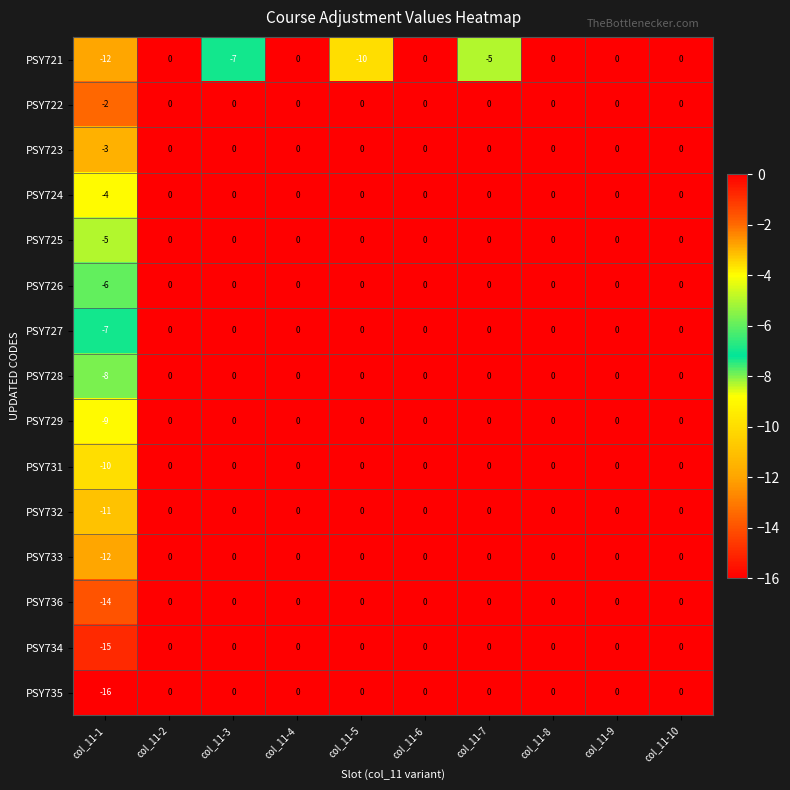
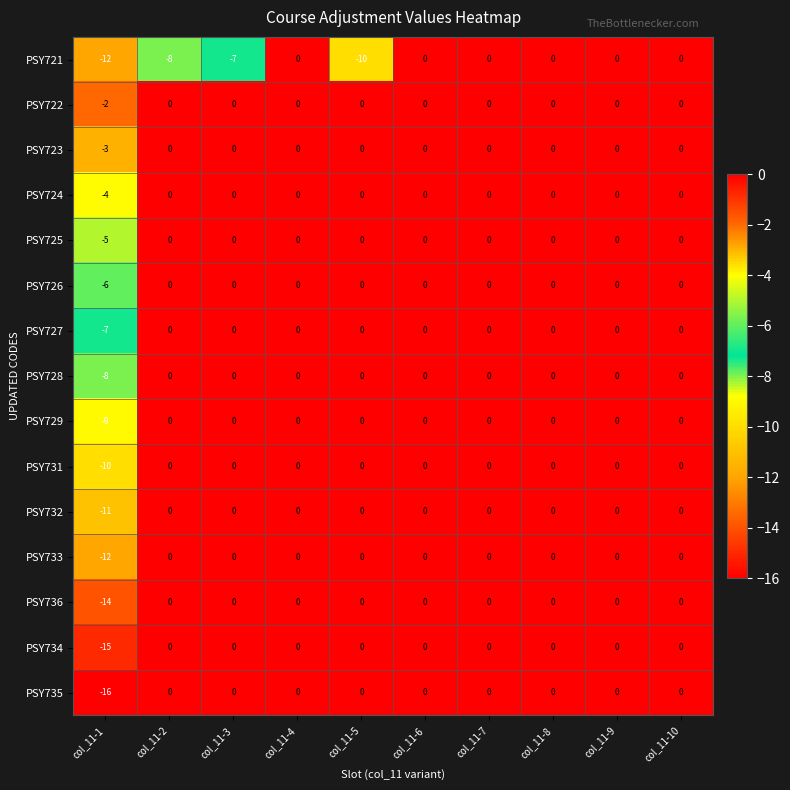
  {
    "PSY721": {
      "col_11-1": -12,
-     "col_11-2": 0,
+     "col_11-2": -8,
      "col_11-3": -7,
      "col_11-4": 0,
      "col_11-5": -10,
      "col_11-6": 0,
-     "col_11-7": -5,
+     "col_11-7": 0,
      "col_11-8": 0,
      "col_11-9": 0,
      "col_11-10": 0
    },
    "PSY722": {
      "col_11-1": -2,
      "col_11-2": 0,
      "col_11-3": 0,
      "col_11-4": 0,
      "col_11-5": 0,
      "col_11-6": 0,
      "col_11-7": 0,
      "col_11-8": 0,
      "col_11-9": 0,
      "col_11-10": 0
    },
    "PSY723": {
      "col_11-1": -3,
      "col_11-2": 0,
      "col_11-3": 0,
      "col_11-4": 0,
      "col_11-5": 0,
      "col_11-6": 0,
      "col_11-7": 0,
      "col_11-8": 0,
      "col_11-9": 0,
      "col_11-10": 0
    },
    "PSY724": {
      "col_11-1": -4,
      "col_11-2": 0,
      "col_11-3": 0,
      "col_11-4": 0,
      "col_11-5": 0,
      "col_11-6": 0,
      "col_11-7": 0,
      "col_11-8": 0,
      "col_11-9": 0,
      "col_11-10": 0
    },
    "PSY725": {
      "col_11-1": -5,
      "col_11-2": 0,
      "col_11-3": 0,
      "col_11-4": 0,
      "col_11-5": 0,
      "col_11-6": 0,
      "col_11-7": 0,
      "col_11-8": 0,
      "col_11-9": 0,
      "col_11-10": 0
    },
    "PSY726": {
      "col_11-1": -6,
      "col_11-2": 0,
      "col_11-3": 0,
      "col_11-4": 0,
      "col_11-5": 0,
      "col_11-6": 0,
      "col_11-7": 0,
      "col_11-8": 0,
      "col_11-9": 0,
      "col_11-10": 0
    },
    "PSY727": {
      "col_11-1": -7,
      "col_11-2": 0,
      "col_11-3": 0,
      "col_11-4": 0,
      "col_11-5": 0,
      "col_11-6": 0,
      "col_11-7": 0,
      "col_11-8": 0,
      "col_11-9": 0,
      "col_11-10": 0
    },
    "PSY728": {
      "col_11-1": -8,
      "col_11-2": 0,
      "col_11-3": 0,
      "col_11-4": 0,
      "col_11-5": 0,
      "col_11-6": 0,
      "col_11-7": 0,
      "col_11-8": 0,
      "col_11-9": 0,
      "col_11-10": 0
    },
    "PSY729": {
      "col_11-1": -9,
      "col_11-2": 0,
      "col_11-3": 0,
      "col_11-4": 0,
      "col_11-5": 0,
      "col_11-6": 0,
      "col_11-7": 0,
      "col_11-8": 0,
      "col_11-9": 0,
      "col_11-10": 0
    },
    "PSY731": {
      "col_11-1": -10,
      "col_11-2": 0,
      "col_11-3": 0,
      "col_11-4": 0,
      "col_11-5": 0,
      "col_11-6": 0,
      "col_11-7": 0,
      "col_11-8": 0,
      "col_11-9": 0,
      "col_11-10": 0
    },
    "PSY732": {
      "col_11-1": -11,
      "col_11-2": 0,
      "col_11-3": 0,
      "col_11-4": 0,
      "col_11-5": 0,
      "col_11-6": 0,
      "col_11-7": 0,
      "col_11-8": 0,
      "col_11-9": 0,
      "col_11-10": 0
    },
    "PSY733": {
      "col_11-1": -12,
      "col_11-2": 0,
      "col_11-3": 0,
      "col_11-4": 0,
      "col_11-5": 0,
      "col_11-6": 0,
      "col_11-7": 0,
      "col_11-8": 0,
      "col_11-9": 0,
      "col_11-10": 0
    },
    "PSY736": {
      "col_11-1": -14,
      "col_11-2": 0,
      "col_11-3": 0,
      "col_11-4": 0,
      "col_11-5": 0,
      "col_11-6": 0,
      "col_11-7": 0,
      "col_11-8": 0,
      "col_11-9": 0,
      "col_11-10": 0
    },
    "PSY734": {
      "col_11-1": -15,
      "col_11-2": 0,
      "col_11-3": 0,
      "col_11-4": 0,
      "col_11-5": 0,
      "col_11-6": 0,
      "col_11-7": 0,
      "col_11-8": 0,
      "col_11-9": 0,
      "col_11-10": 0
    },
    "PSY735": {
      "col_11-1": -16,
      "col_11-2": 0,
      "col_11-3": 0,
      "col_11-4": 0,
      "col_11-5": 0,
      "col_11-6": 0,
      "col_11-7": 0,
      "col_11-8": 0,
      "col_11-9": 0,
      "col_11-10": 0
    }
  }
